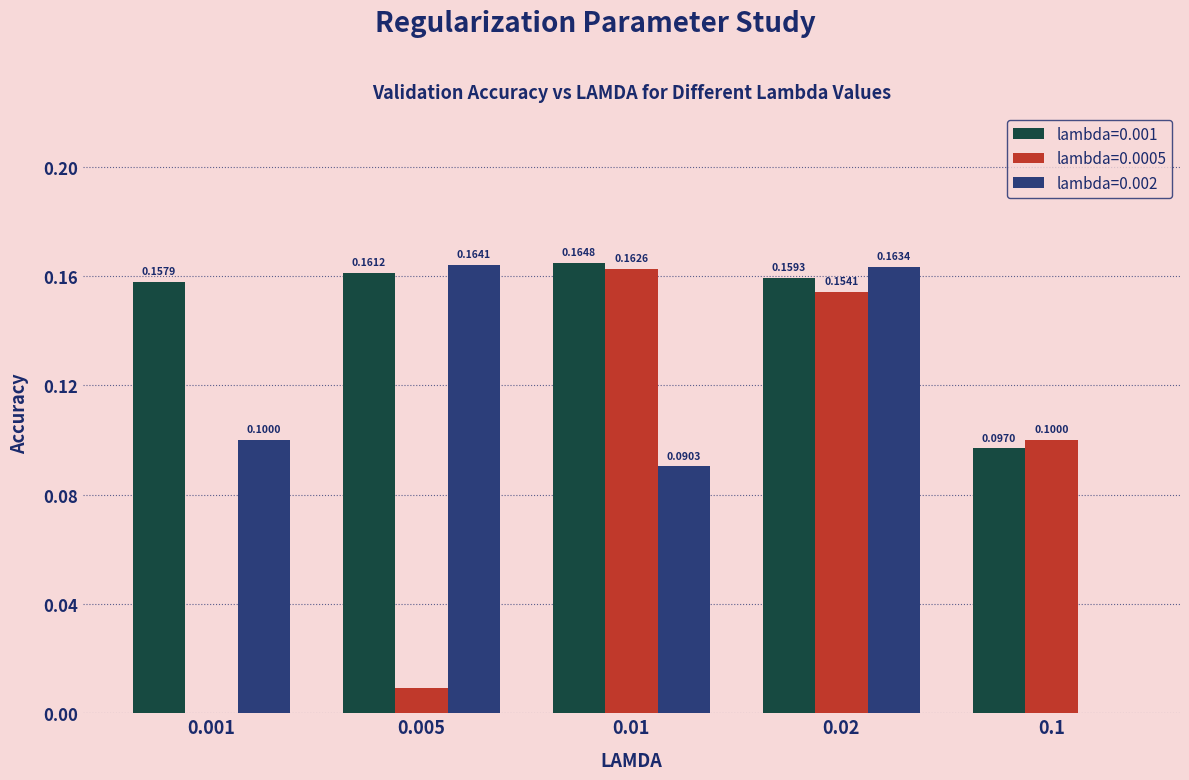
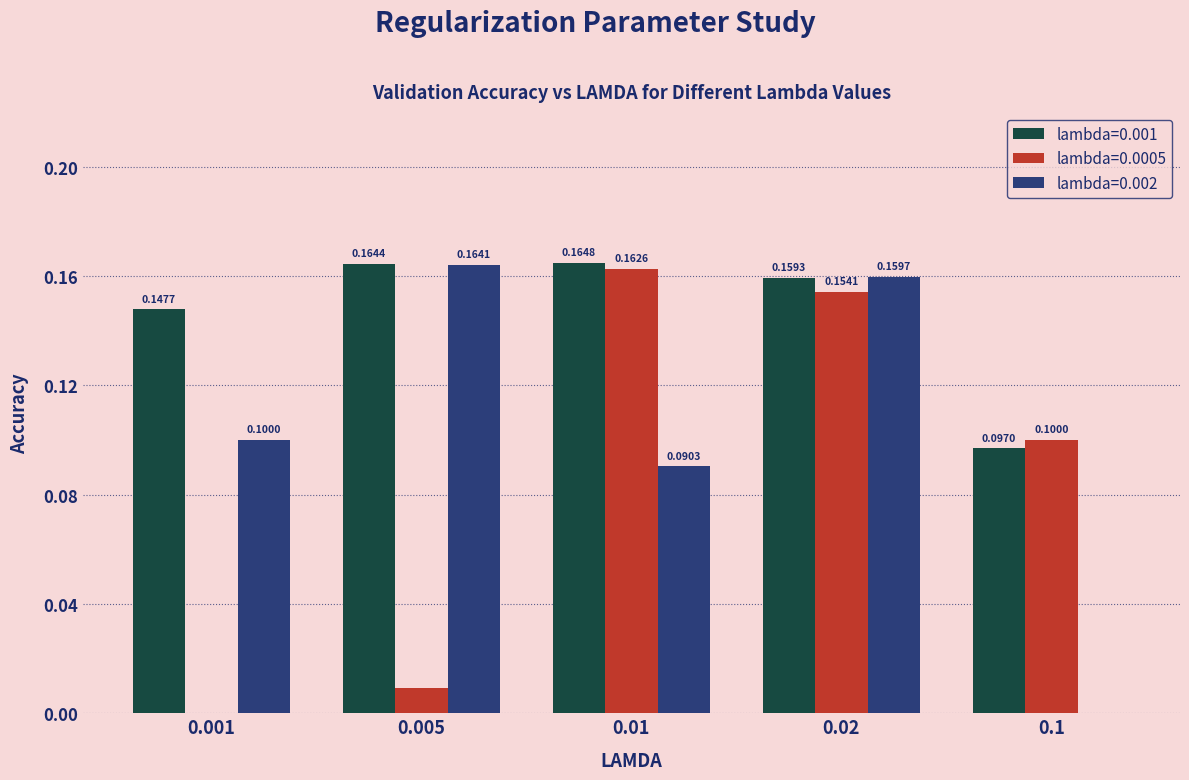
  {
    "lambda=0.001": {
-     "0.001": 0.1579,
-     "0.005": 0.1612,
+     "0.001": 0.1477,
+     "0.005": 0.1644,
      "0.01": 0.1648,
      "0.02": 0.1593,
      "0.1": 0.0970
    },
    "lambda=0.0005": {
      "0.01": 0.1626,
      "0.02": 0.1541,
      "0.1": 0.1000
    },
    "lambda=0.002": {
      "0.001": 0.1000,
      "0.005": 0.1641,
      "0.01": 0.0903,
-     "0.02": 0.1634
+     "0.02": 0.1597
    }
  }
